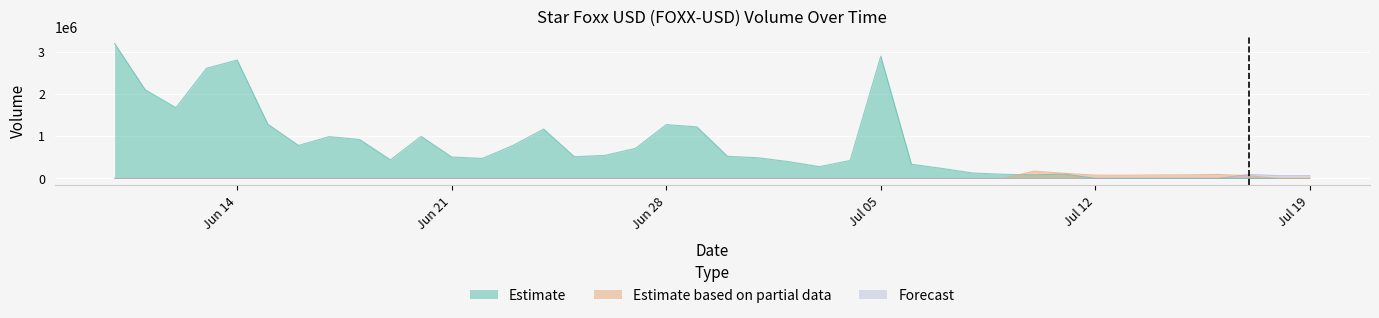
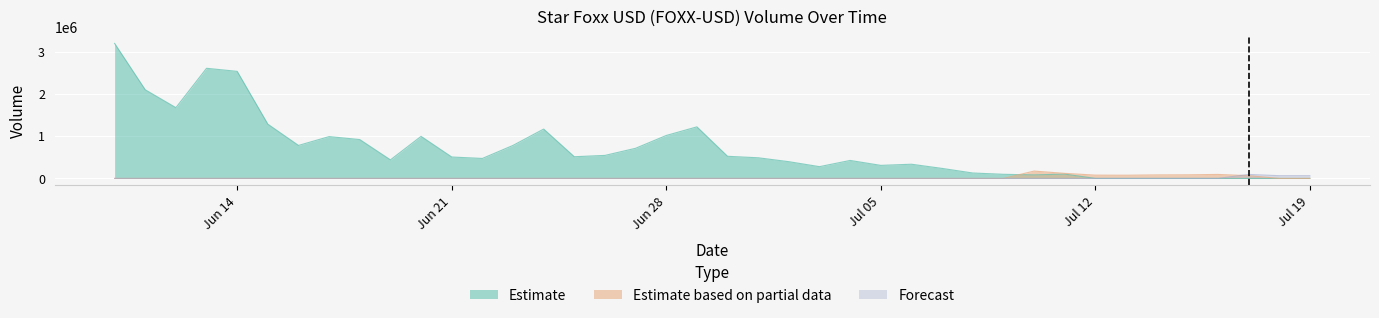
  {
    "Estimate": {
-     "Jun 14": 2800000,
+     "Jun 14": 2500000,
      "Jun 21": 500000,
-     "Jun 28": 1300000,
-     "Jul 05": 2900000
+     "Jun 28": 1000000,
+     "Jul 05": 300000
    },
    "Estimate based on partial data": {
      "Jul 12": 100000
    },
    "Forecast": {
      "Jul 19": 100000
    }
  }
